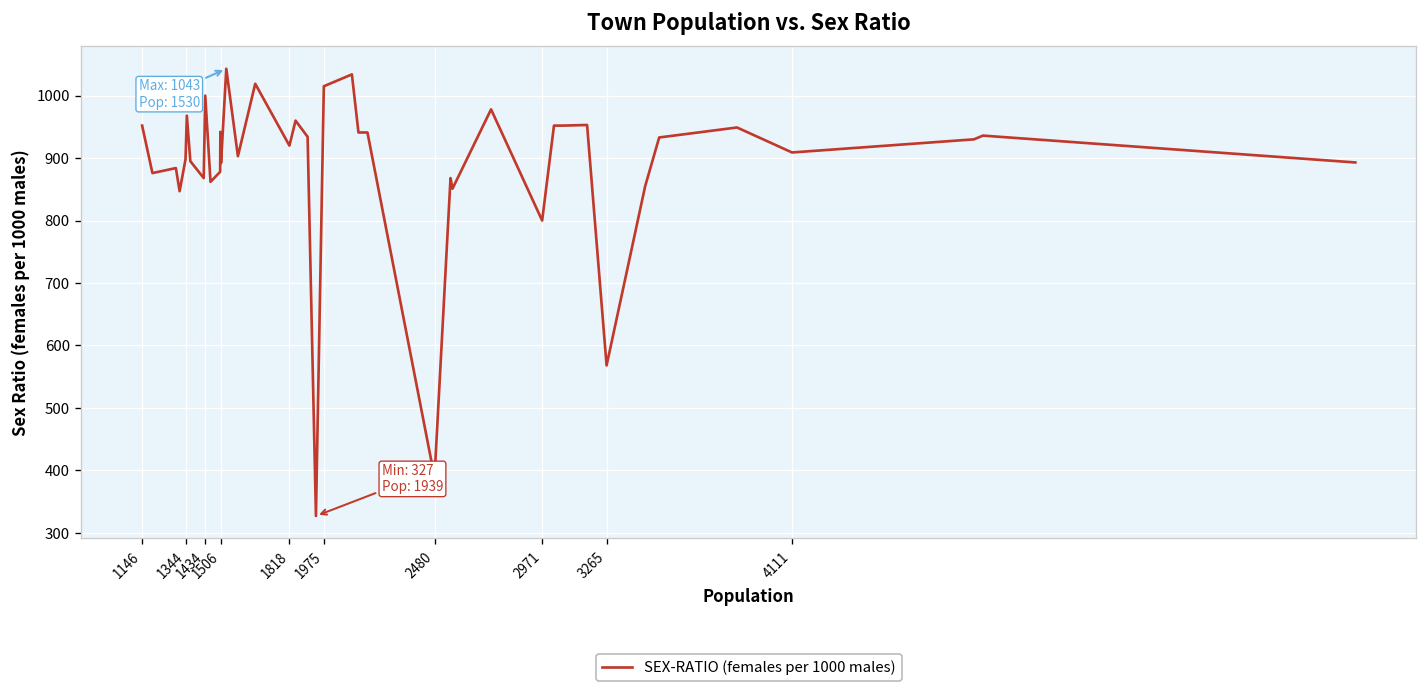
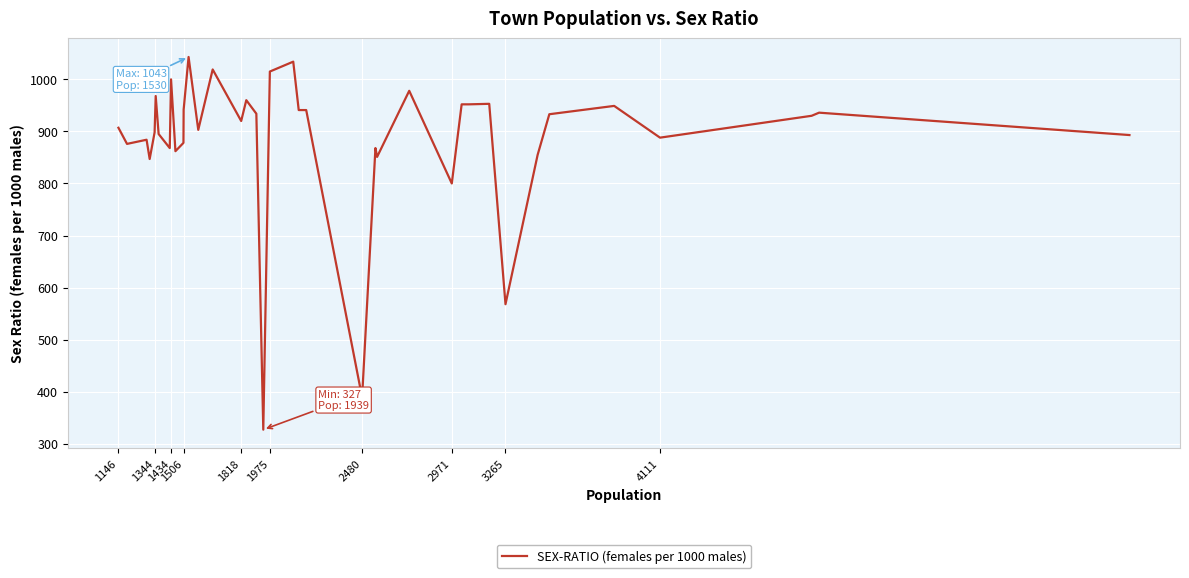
  {
-   "1146": 950,
+   "1146": 910,
    "1344": 900,
-   "1506": 890,
+   "1506": 950,
    "1818": 920,
    "1975": 1020,
    "2971": 800,
    "3265": 570,
-   "4111": 910
+   "4111": 890
  }
